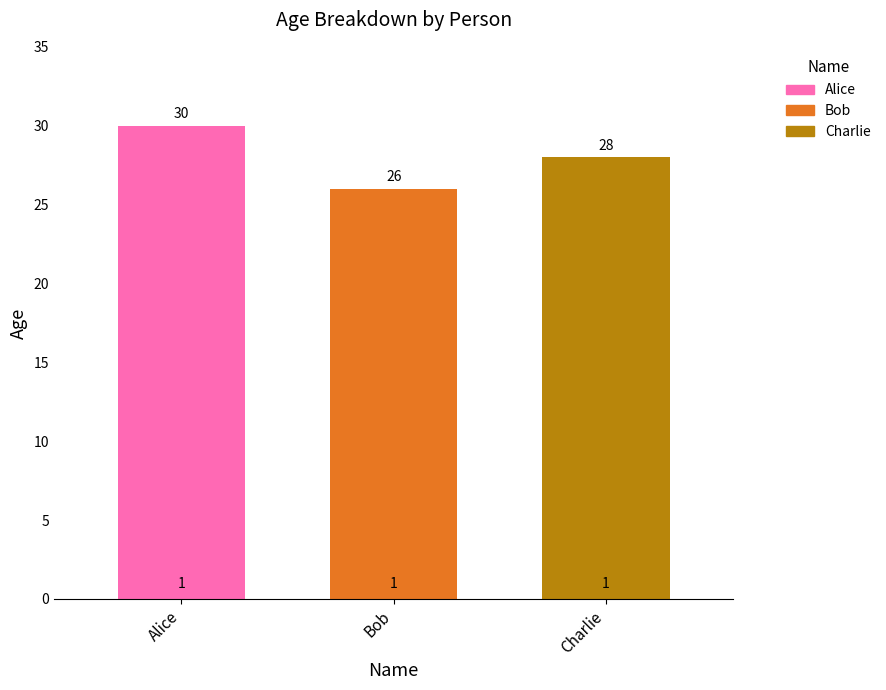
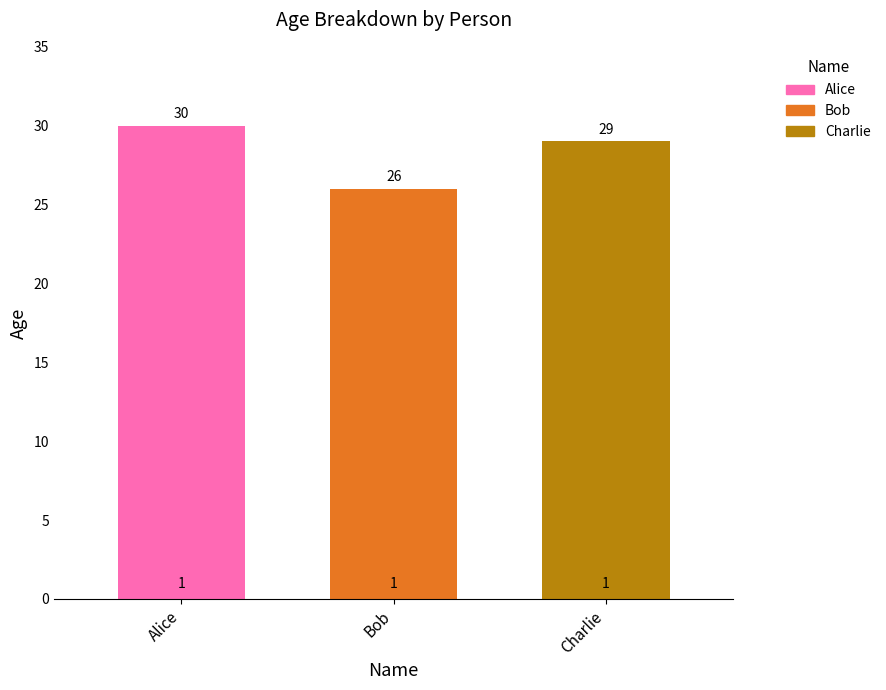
  {
    "Alice": 30,
    "Bob": 26,
-   "Charlie": 28
+   "Charlie": 29
  }
